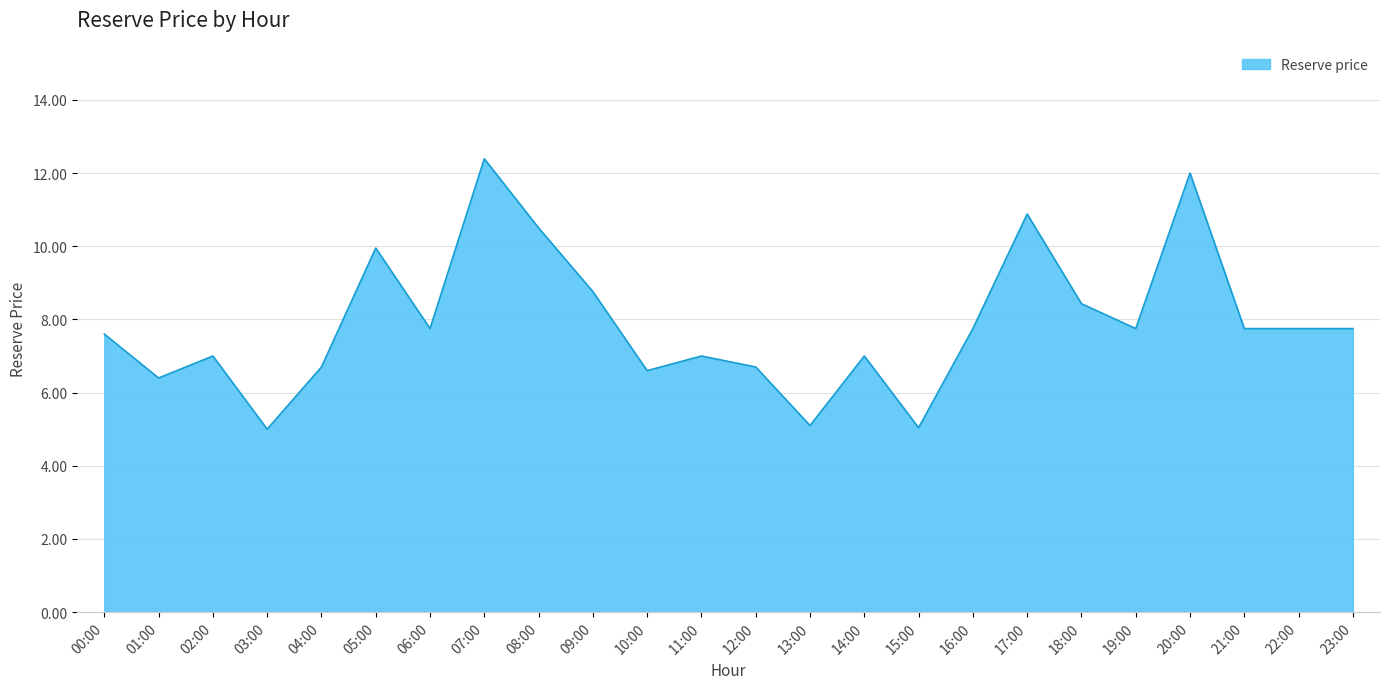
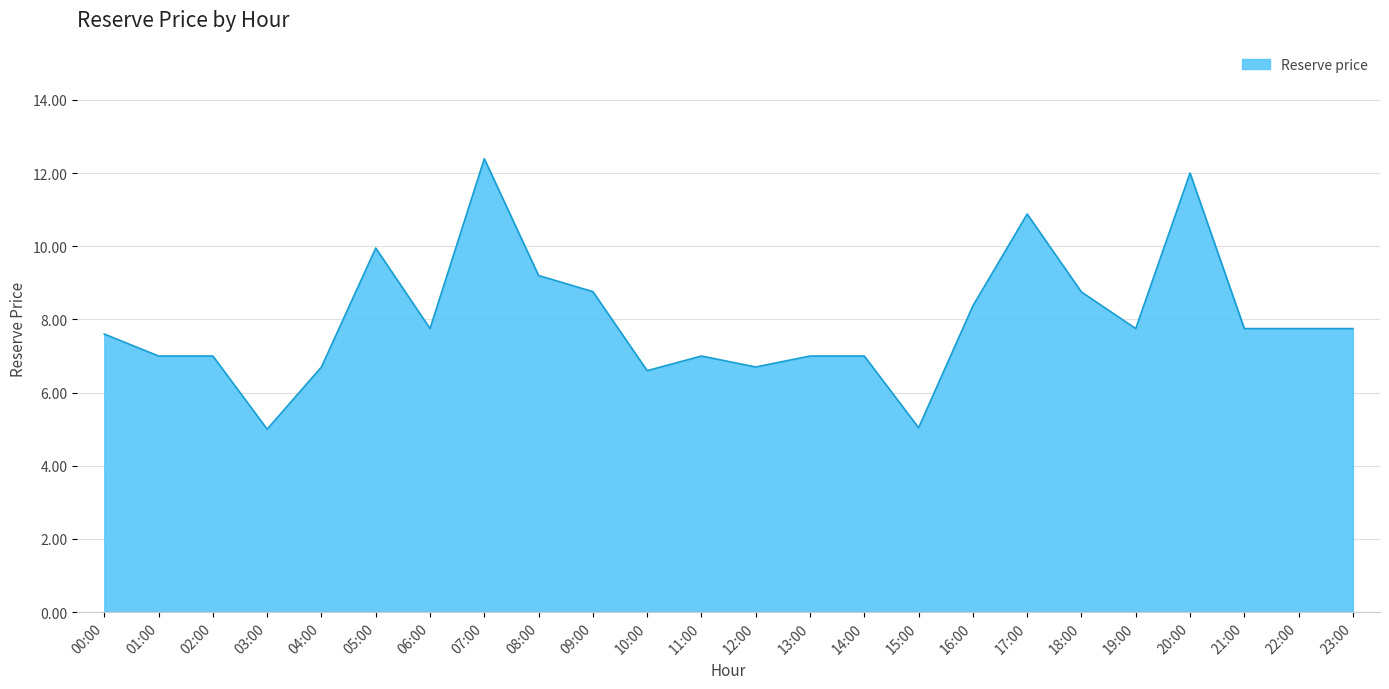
  {
    "00:00": 7.6,
-   "01:00": 6.4,
+   "01:00": 7.0,
    "02:00": 7.0,
    "03:00": 5.0,
    "04:00": 6.7,
    "05:00": 10.0,
    "06:00": 7.8,
    "07:00": 12.4,
-   "08:00": 10.5,
+   "08:00": 9.2,
    "09:00": 8.8,
    "10:00": 6.6,
    "11:00": 7.0,
    "12:00": 6.7,
-   "13:00": 5.1,
+   "13:00": 7.0,
    "14:00": 7.0,
    "15:00": 5.0,
-   "16:00": 7.8,
+   "16:00": 8.4,
    "17:00": 10.9,
-   "18:00": 8.4,
+   "18:00": 8.8,
    "19:00": 7.8,
    "20:00": 12.0,
    "21:00": 7.8,
    "22:00": 7.8,
    "23:00": 7.8
  }
